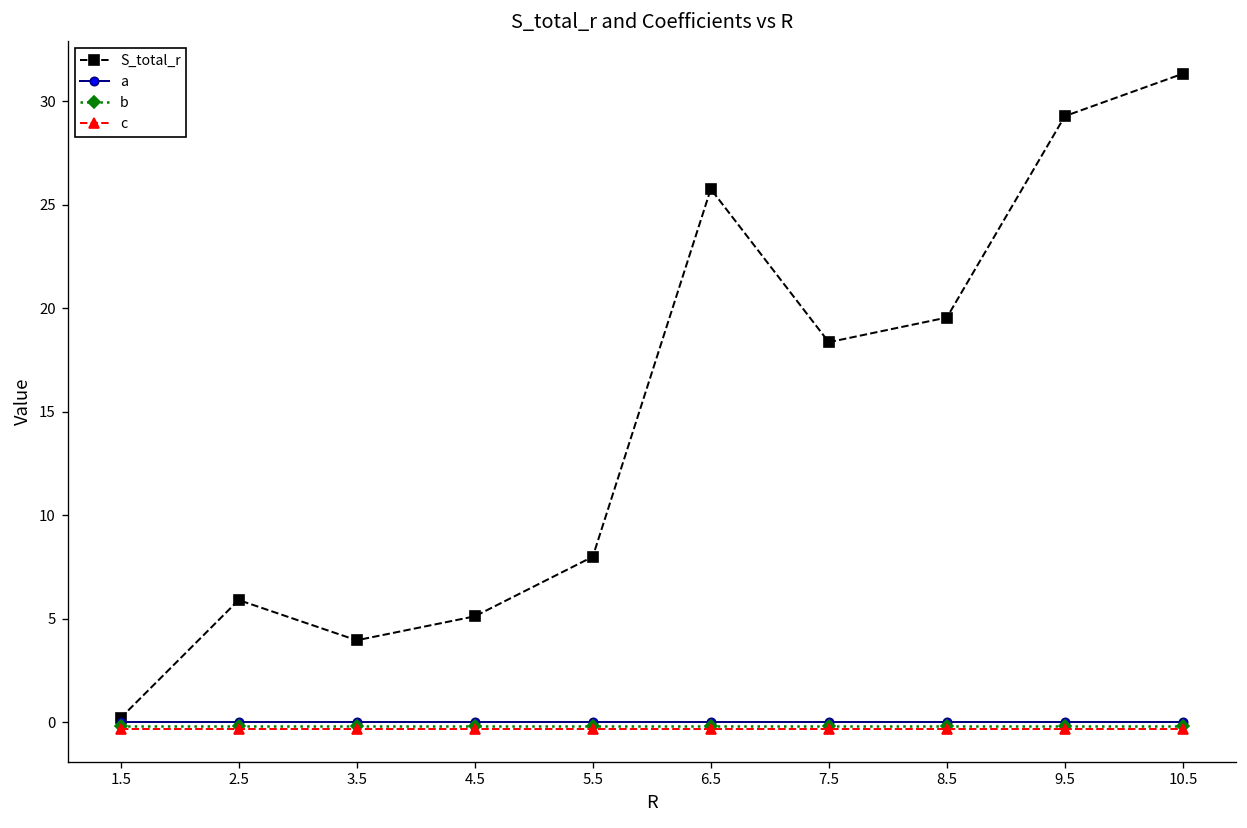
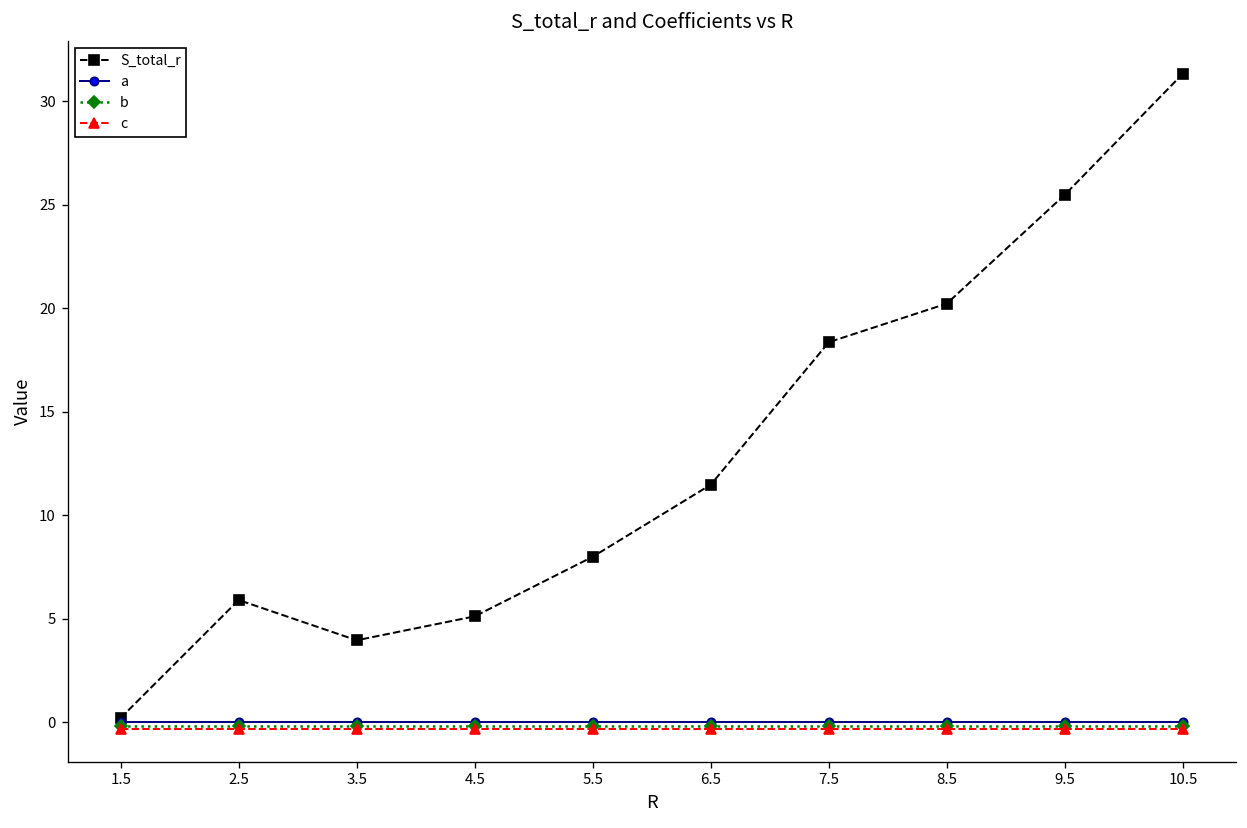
  {
    "S_total_r": {
      "1.5": 0.2,
      "2.5": 5.9,
      "3.5": 4.0,
      "4.5": 5.1,
      "5.5": 8.0,
-     "6.5": 25.8,
+     "6.5": 11.5,
      "7.5": 18.4,
-     "8.5": 19.6,
-     "9.5": 29.3,
+     "8.5": 20.2,
+     "9.5": 25.5,
      "10.5": 31.3
    },
    "a": {
      "1.5": 0.0,
      "2.5": 0.0,
      "3.5": 0.0,
      "4.5": 0.0,
      "5.5": 0.0,
      "6.5": 0.0,
      "7.5": 0.0,
      "8.5": 0.0,
      "9.5": 0.0,
      "10.5": 0.0
    },
    "b": {
      "1.5": -0.2,
      "2.5": -0.2,
      "3.5": -0.2,
      "4.5": -0.2,
      "5.5": -0.2,
      "6.5": -0.2,
      "7.5": -0.2,
      "8.5": -0.2,
      "9.5": -0.2,
      "10.5": -0.2
    },
    "c": {
      "1.5": -0.3,
      "2.5": -0.3,
      "3.5": -0.3,
      "4.5": -0.3,
      "5.5": -0.3,
      "6.5": -0.3,
      "7.5": -0.3,
      "8.5": -0.3,
      "9.5": -0.3,
      "10.5": -0.3
    }
  }
